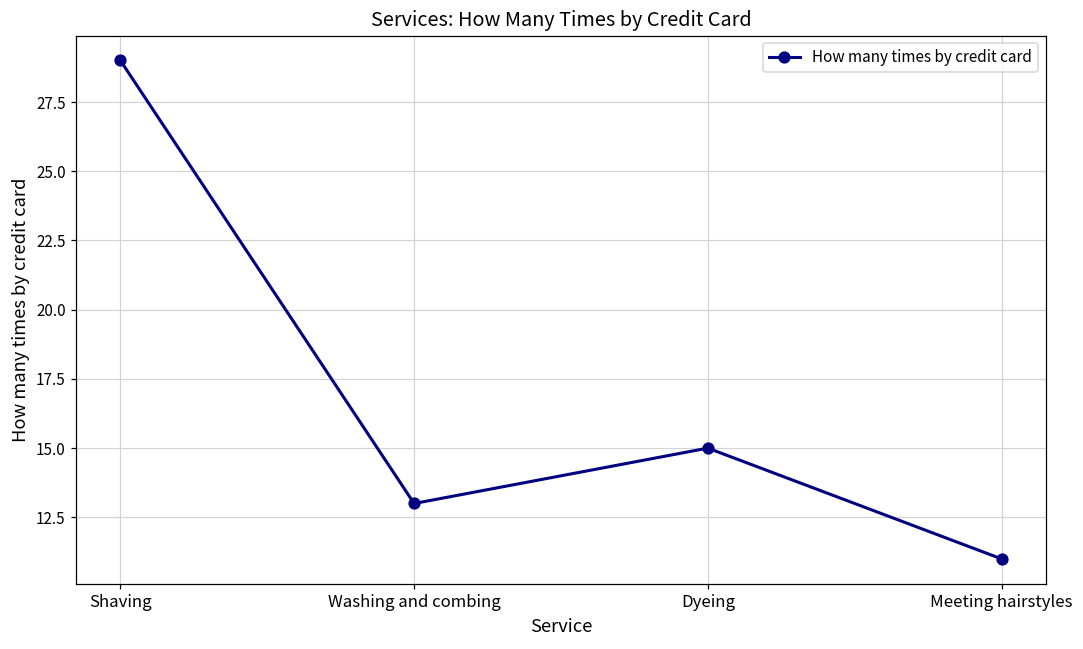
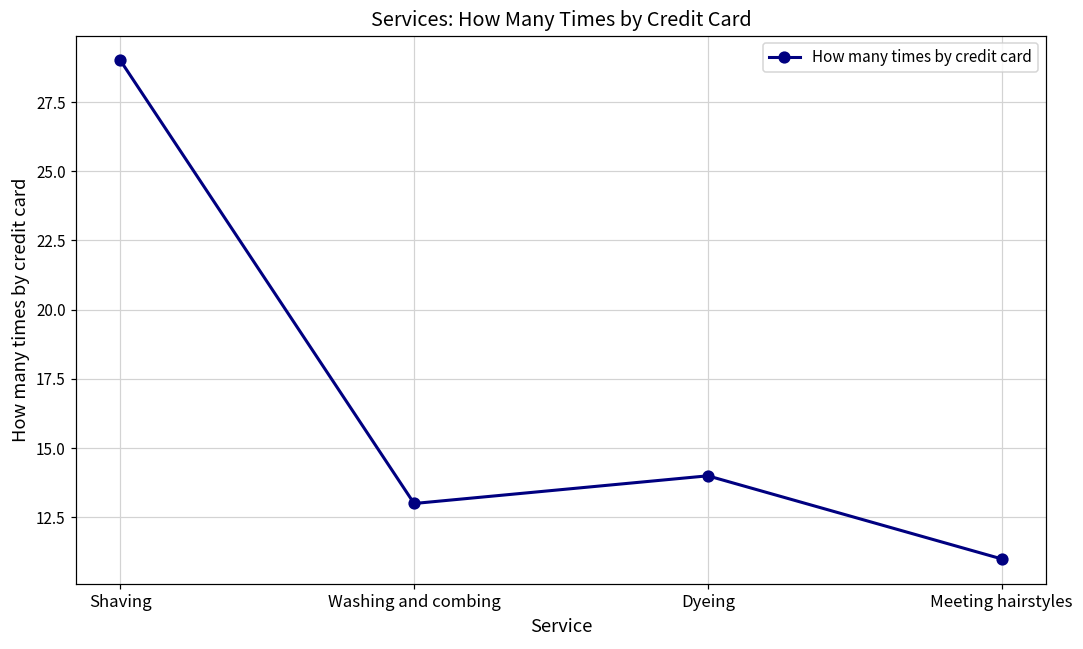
  {
    "Shaving": 29,
    "Washing and combing": 13,
-   "Dyeing": 15,
+   "Dyeing": 14,
    "Meeting hairstyles": 11
  }
